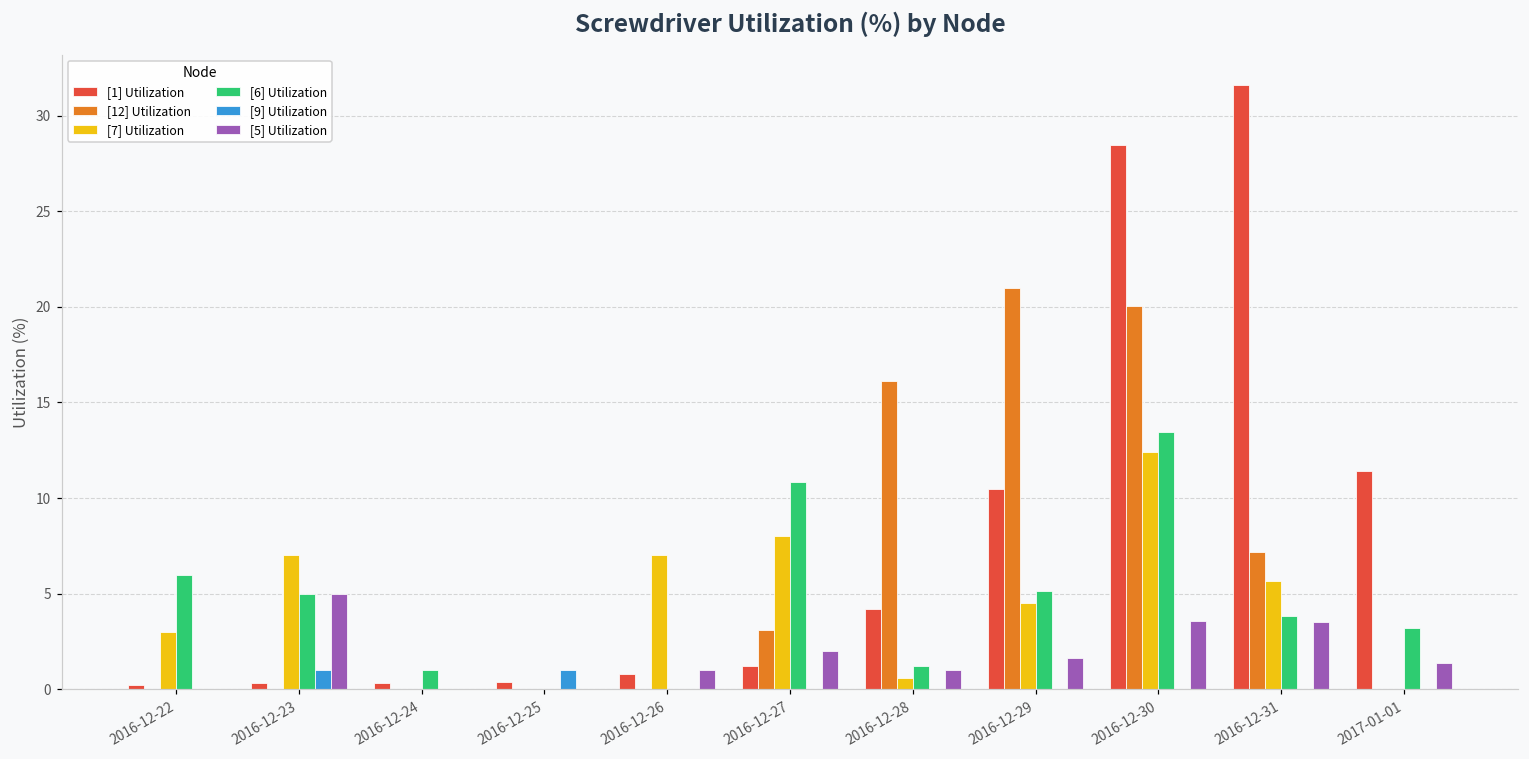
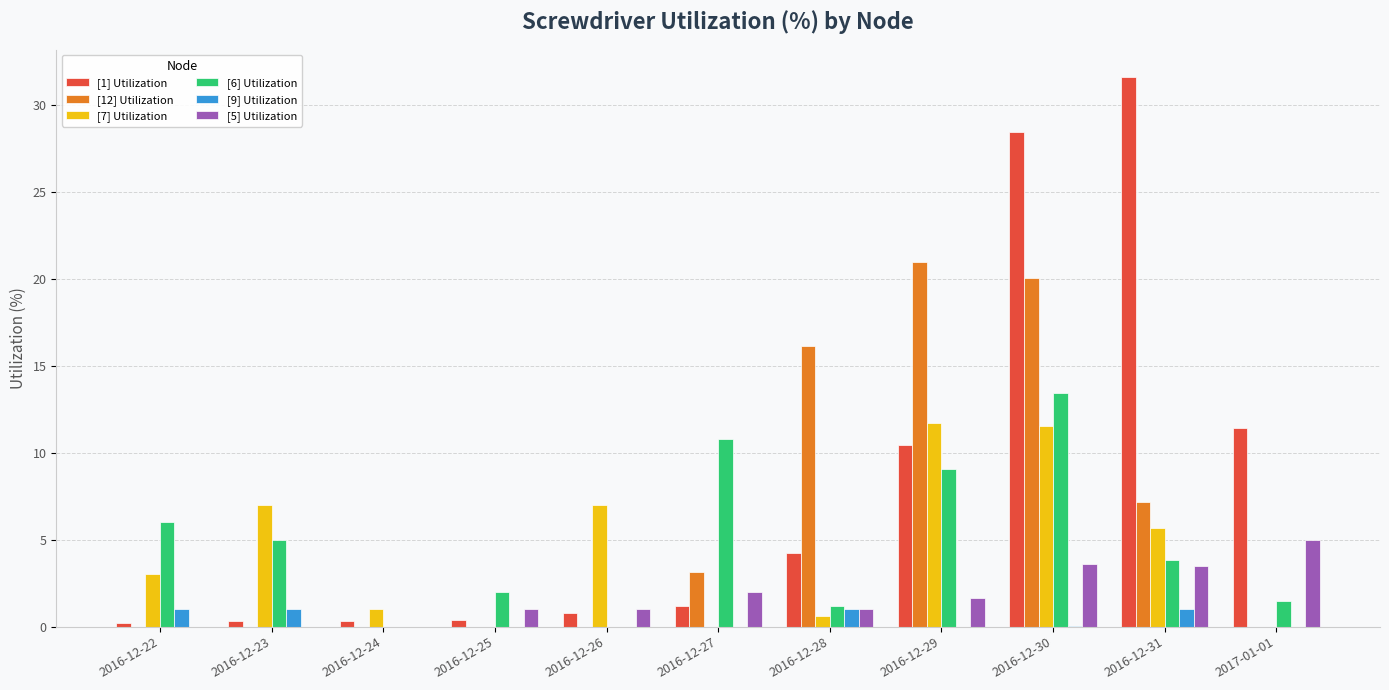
  {
    "[7] Utilization": {
      "2016-12-22": 3.0,
      "2016-12-23": 7.0,
-     "2016-12-24": 0,
+     "2016-12-24": 1,
      "2016-12-25": 0.0,
      "2016-12-26": 7.0,
-     "2016-12-27": 8,
+     "2016-12-27": 0,
      "2016-12-28": 0.6,
-     "2016-12-29": 4.5,
-     "2016-12-30": 12.4,
+     "2016-12-29": 11.7,
+     "2016-12-30": 11.5,
      "2016-12-31": 5.7,
      "2017-01-01": 0.0
    },
    "[6] Utilization": {
      "2016-12-22": 6.0,
      "2016-12-23": 5.0,
-     "2016-12-24": 1,
-     "2016-12-25": 0,
+     "2016-12-24": 0,
+     "2016-12-25": 2,
      "2016-12-26": 0.0,
      "2016-12-27": 10.8,
      "2016-12-28": 1.2,
-     "2016-12-29": 5.2,
+     "2016-12-29": 9.1,
      "2016-12-30": 13.5,
      "2016-12-31": 3.8,
-     "2017-01-01": 3.2
+     "2017-01-01": 1.5
    },
    "[9] Utilization": {
-     "2016-12-22": 0,
+     "2016-12-22": 1,
      "2016-12-23": 1,
      "2016-12-24": 0,
-     "2016-12-25": 1,
+     "2016-12-25": 0,
      "2016-12-26": 0,
      "2016-12-27": 0,
-     "2016-12-28": 0,
+     "2016-12-28": 1,
      "2016-12-29": 0,
-     "2016-12-31": 0,
+     "2016-12-31": 1,
      "2017-01-01": 0
    },
    "[5] Utilization": {
      "2016-12-22": 0.0,
-     "2016-12-23": 5,
+     "2016-12-23": 0,
      "2016-12-24": 0.0,
-     "2016-12-25": 0,
+     "2016-12-25": 1,
      "2016-12-26": 1.0,
      "2016-12-27": 2.0,
      "2016-12-28": 1.0,
      "2016-12-29": 1.7,
      "2016-12-30": 3.6,
      "2016-12-31": 3.5,
-     "2017-01-01": 1.4
+     "2017-01-01": 5.0
    }
  }
